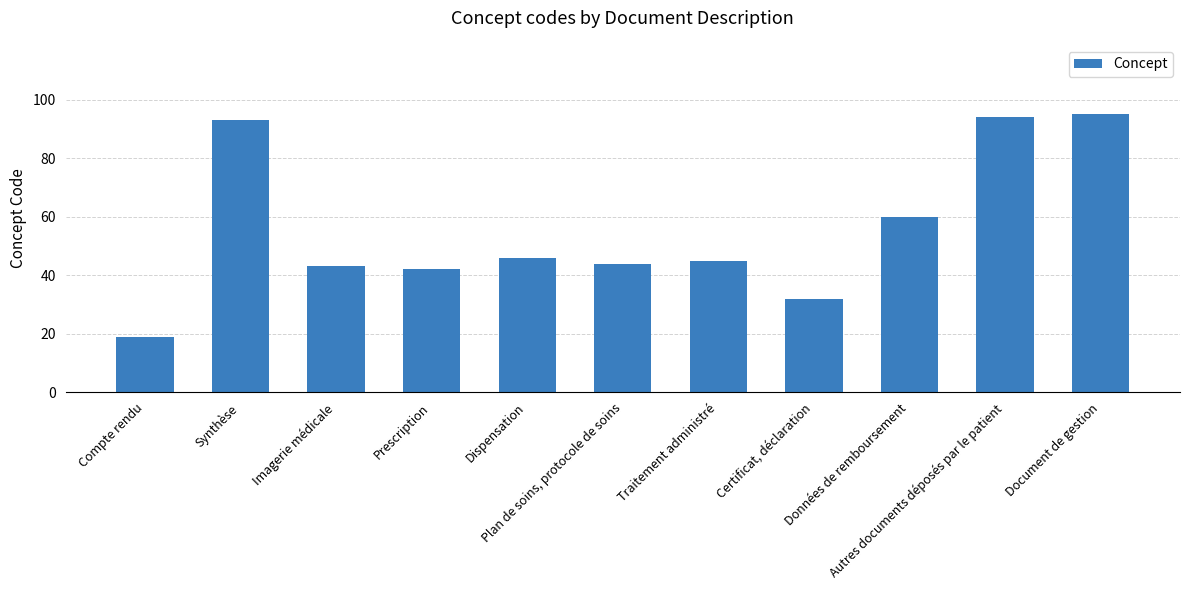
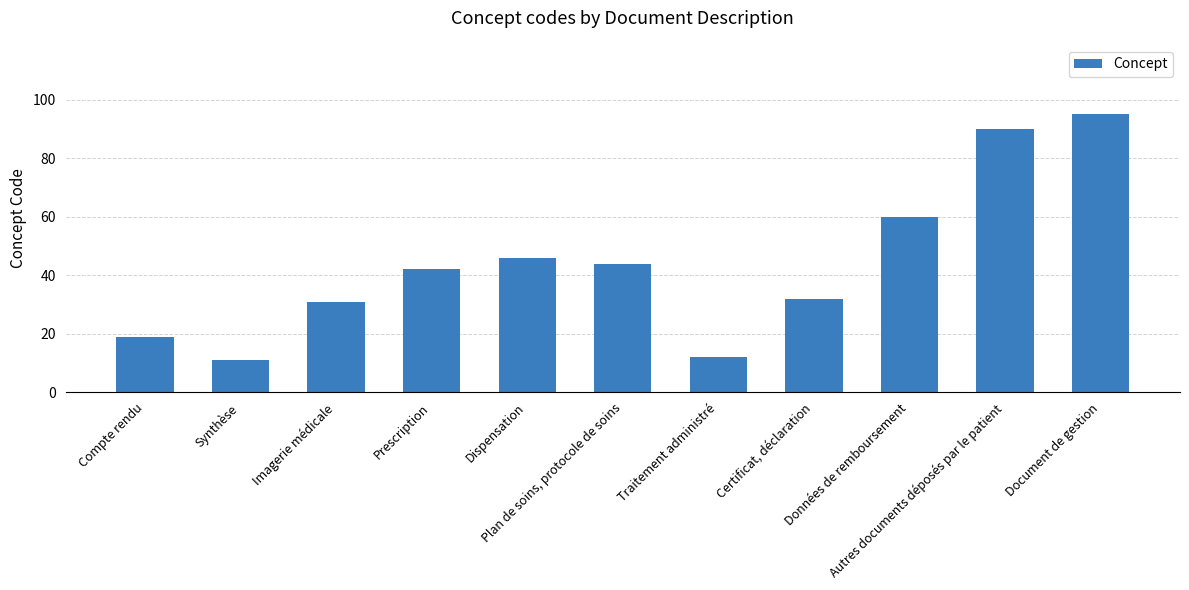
  {
    "Compte rendu": 19,
-   "Synthèse": 93,
-   "Imagerie médicale": 43,
+   "Synthèse": 11,
+   "Imagerie médicale": 31,
    "Prescription": 42,
    "Dispensation": 46,
    "Plan de soins, protocole de soins": 44,
-   "Traitement administré": 45,
+   "Traitement administré": 12,
    "Certificat, déclaration": 32,
    "Données de remboursement": 60,
-   "Autres documents déposés par le patient": 94,
+   "Autres documents déposés par le patient": 90,
    "Document de gestion": 95
  }
